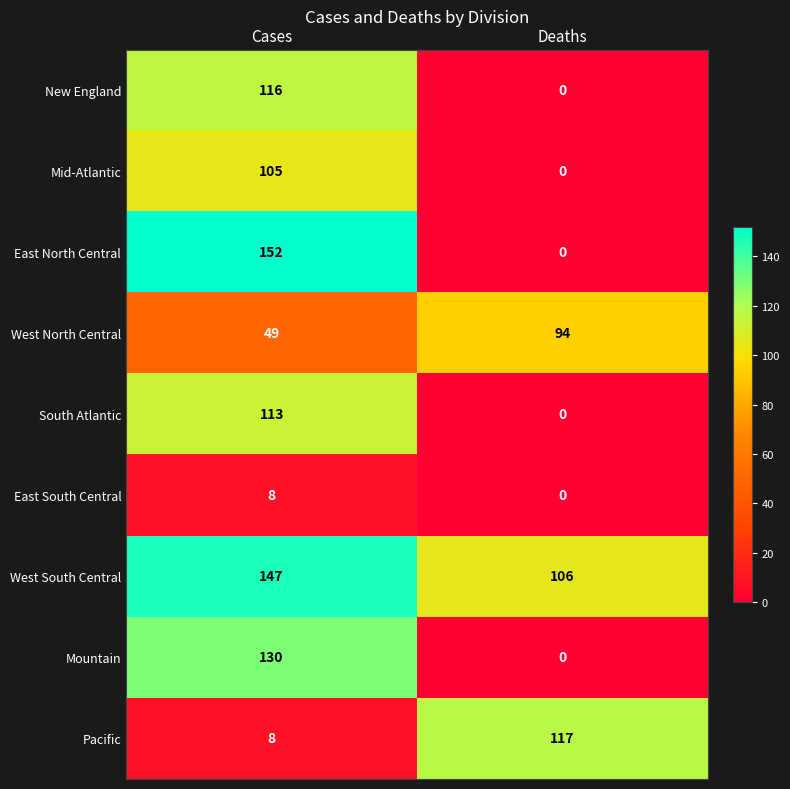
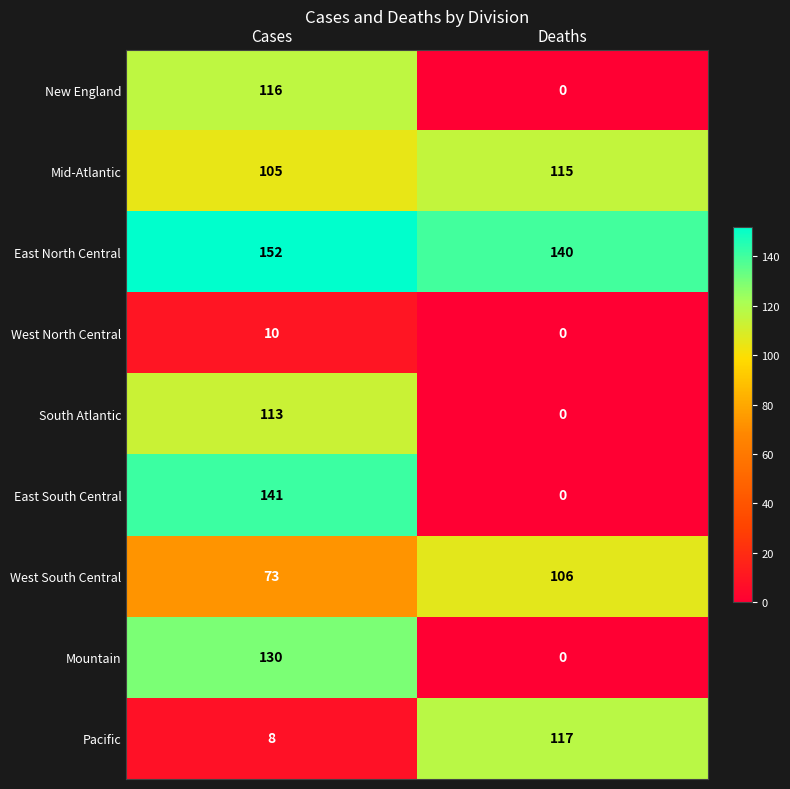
  {
    "New England": {
      "Cases": 116,
      "Deaths": 0
    },
    "Mid-Atlantic": {
      "Cases": 105,
-     "Deaths": 0
+     "Deaths": 115
    },
    "East North Central": {
      "Cases": 152,
-     "Deaths": 0
+     "Deaths": 140
    },
    "West North Central": {
-     "Cases": 49,
-     "Deaths": 94
+     "Cases": 10,
+     "Deaths": 0
    },
    "South Atlantic": {
      "Cases": 113,
      "Deaths": 0
    },
    "East South Central": {
-     "Cases": 8,
+     "Cases": 141,
      "Deaths": 0
    },
    "West South Central": {
-     "Cases": 147,
+     "Cases": 73,
      "Deaths": 106
    },
    "Mountain": {
      "Cases": 130,
      "Deaths": 0
    },
    "Pacific": {
      "Cases": 8,
      "Deaths": 117
    }
  }
